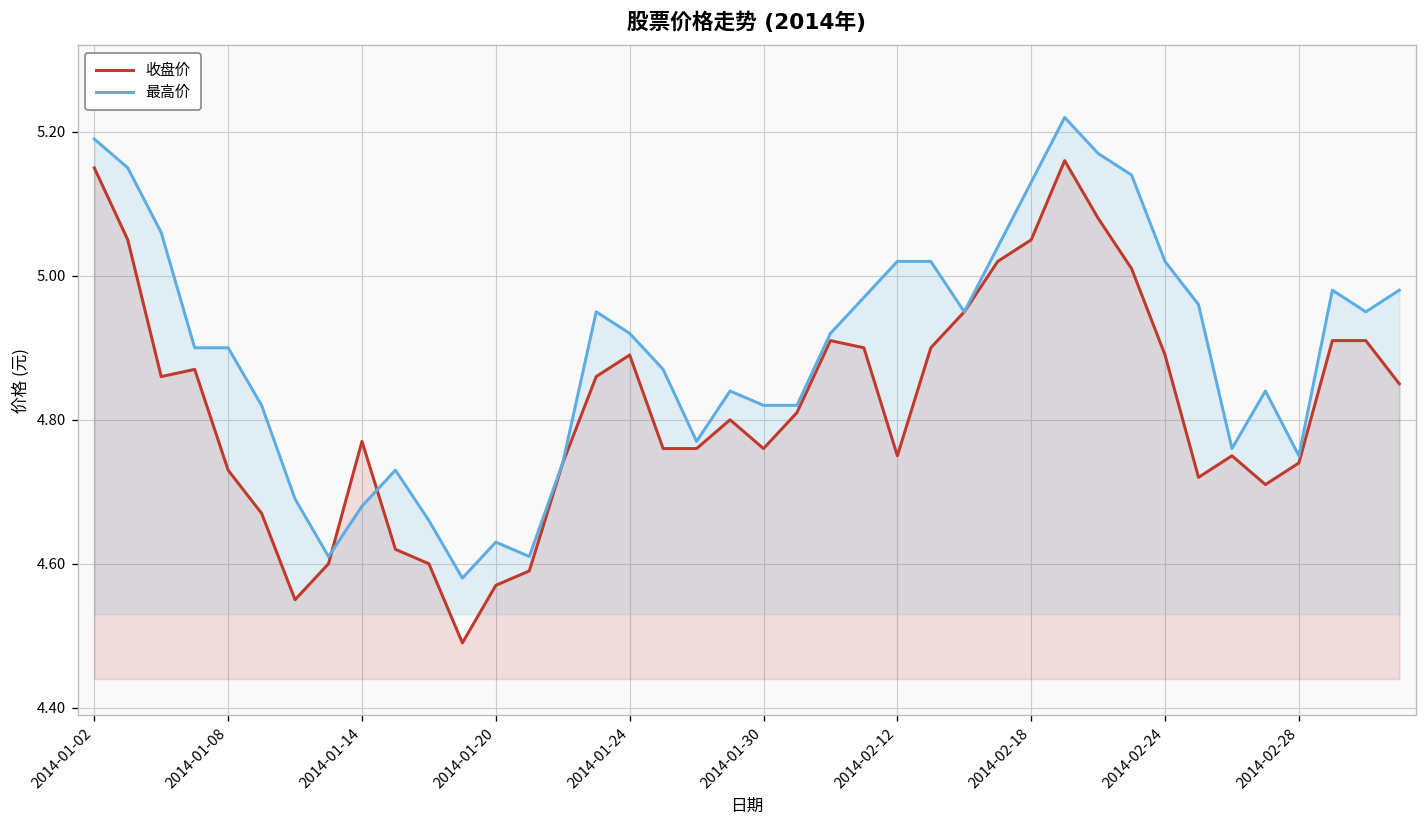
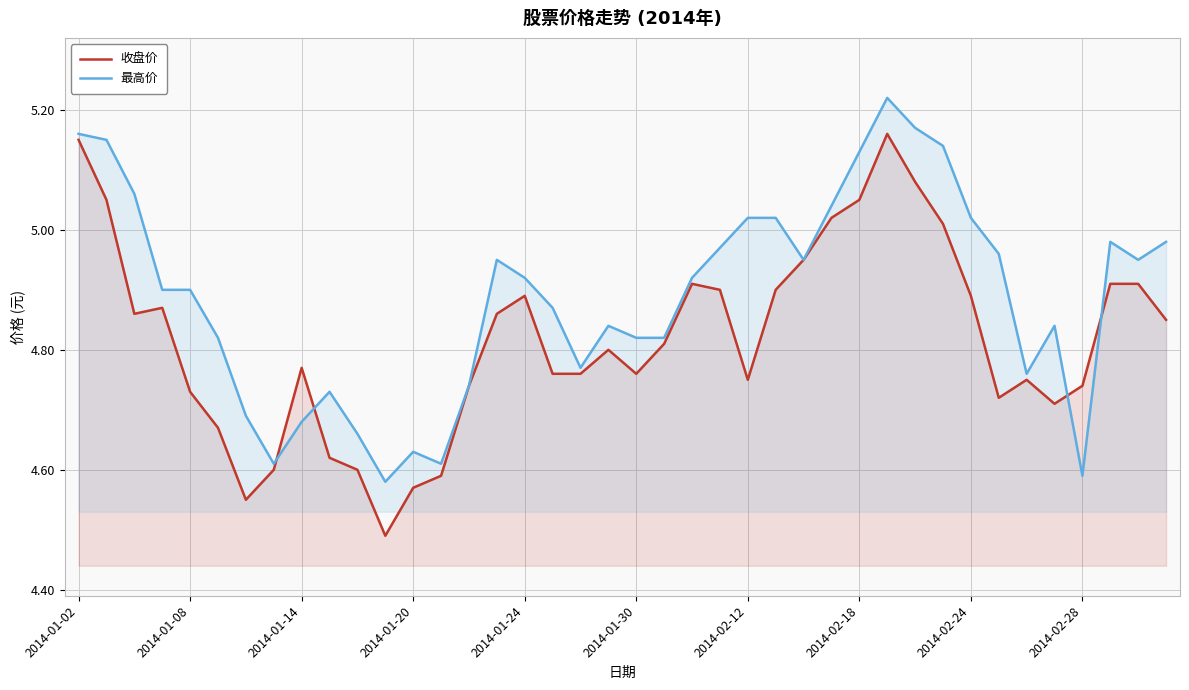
  {
    "收盘价": {
      "2014-01-02": 5.15,
      "2014-01-08": 4.73,
      "2014-01-14": 4.77,
      "2014-01-20": 4.57,
      "2014-01-24": 4.89,
      "2014-01-30": 4.76,
      "2014-02-12": 4.75,
      "2014-02-18": 5.05,
      "2014-02-24": 4.89,
      "2014-02-28": 4.74
    },
    "最高价": {
-     "2014-01-02": 5.19,
+     "2014-01-02": 5.16,
      "2014-01-08": 4.90,
      "2014-01-14": 4.68,
      "2014-01-20": 4.63,
      "2014-01-24": 4.92,
      "2014-01-30": 4.82,
      "2014-02-12": 5.02,
      "2014-02-18": 5.13,
      "2014-02-24": 5.02,
-     "2014-02-28": 4.75
+     "2014-02-28": 4.59
    }
  }
